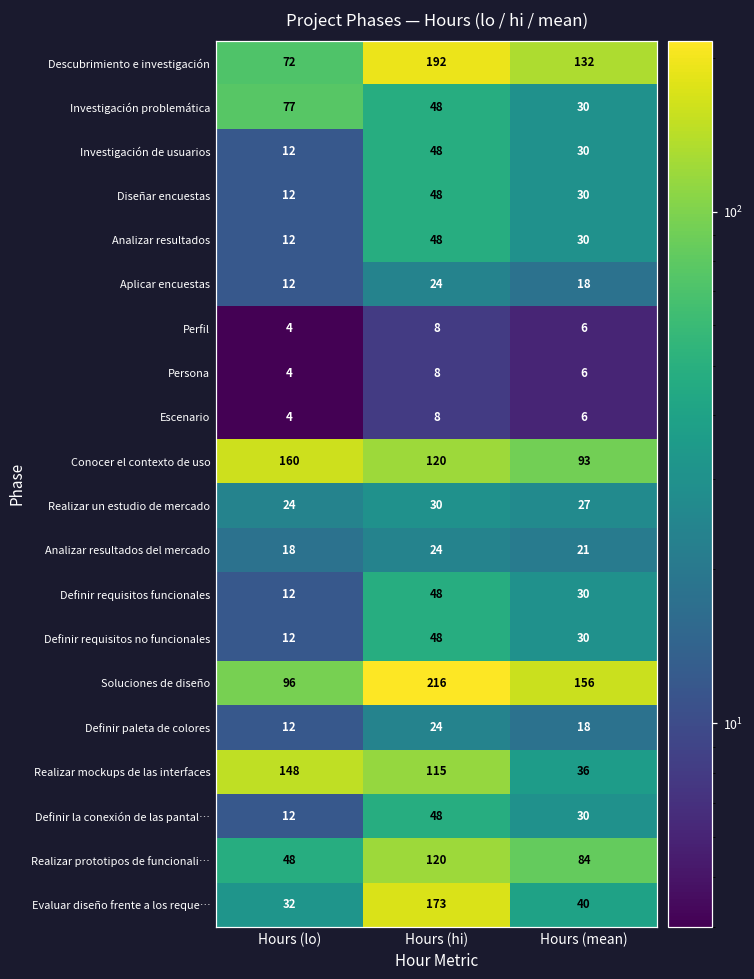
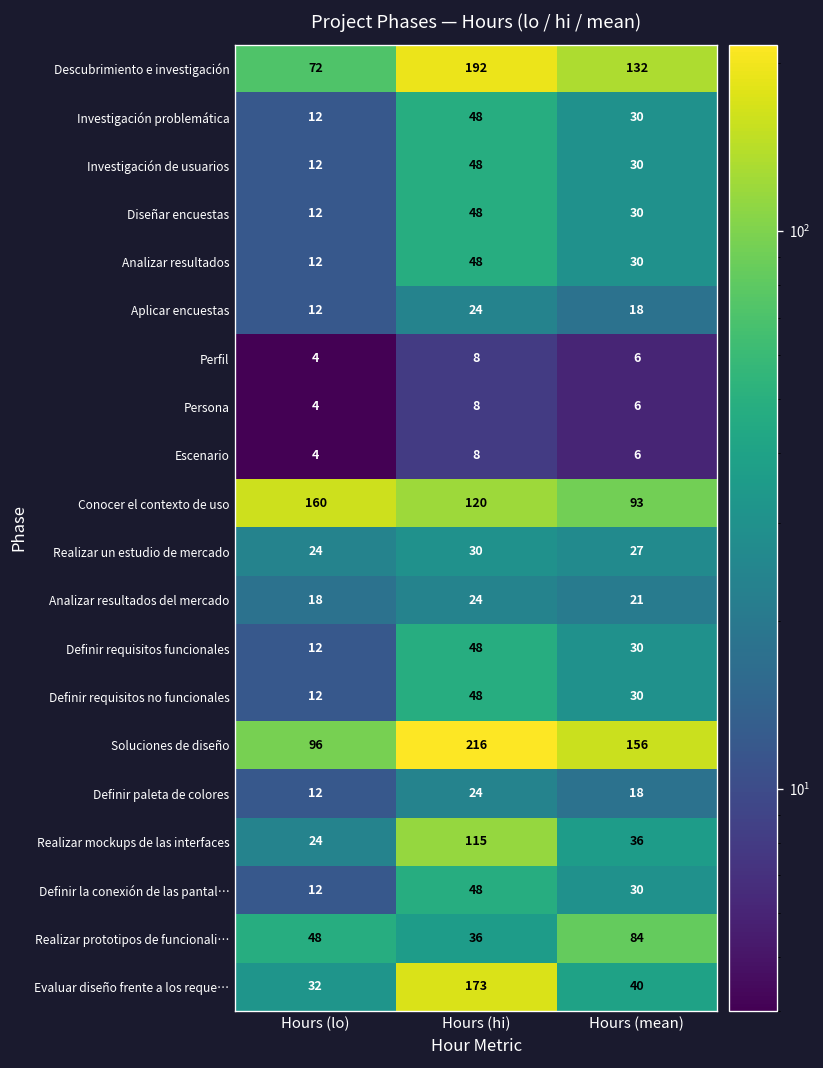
  {
    "Descubrimiento e investigación": {
      "Hours (lo)": 72,
      "Hours (hi)": 192,
      "Hours (mean)": 132
    },
    "Investigación problemática": {
-     "Hours (lo)": 77,
+     "Hours (lo)": 12,
      "Hours (hi)": 48,
      "Hours (mean)": 30
    },
    "Investigación de usuarios": {
      "Hours (lo)": 12,
      "Hours (hi)": 48,
      "Hours (mean)": 30
    },
    "Diseñar encuestas": {
      "Hours (lo)": 12,
      "Hours (hi)": 48,
      "Hours (mean)": 30
    },
    "Analizar resultados": {
      "Hours (lo)": 12,
      "Hours (hi)": 48,
      "Hours (mean)": 30
    },
    "Aplicar encuestas": {
      "Hours (lo)": 12,
      "Hours (hi)": 24,
      "Hours (mean)": 18
    },
    "Perfil": {
      "Hours (lo)": 4,
      "Hours (hi)": 8,
      "Hours (mean)": 6
    },
    "Persona": {
      "Hours (lo)": 4,
      "Hours (hi)": 8,
      "Hours (mean)": 6
    },
    "Escenario": {
      "Hours (lo)": 4,
      "Hours (hi)": 8,
      "Hours (mean)": 6
    },
    "Conocer el contexto de uso": {
      "Hours (lo)": 160,
      "Hours (hi)": 120,
      "Hours (mean)": 93
    },
    "Realizar un estudio de mercado": {
      "Hours (lo)": 24,
      "Hours (hi)": 30,
      "Hours (mean)": 27
    },
    "Analizar resultados del mercado": {
      "Hours (lo)": 18,
      "Hours (hi)": 24,
      "Hours (mean)": 21
    },
    "Definir requisitos funcionales": {
      "Hours (lo)": 12,
      "Hours (hi)": 48,
      "Hours (mean)": 30
    },
    "Definir requisitos no funcionales": {
      "Hours (lo)": 12,
      "Hours (hi)": 48,
      "Hours (mean)": 30
    },
    "Soluciones de diseño": {
      "Hours (lo)": 96,
      "Hours (hi)": 216,
      "Hours (mean)": 156
    },
    "Definir paleta de colores": {
      "Hours (lo)": 12,
      "Hours (hi)": 24,
      "Hours (mean)": 18
    },
    "Realizar mockups de las interfaces": {
-     "Hours (lo)": 148,
+     "Hours (lo)": 24,
      "Hours (hi)": 115,
      "Hours (mean)": 36
    },
    "Definir la conexión de las pantal…": {
      "Hours (lo)": 12,
      "Hours (hi)": 48,
      "Hours (mean)": 30
    },
    "Realizar prototipos de funcionali…": {
      "Hours (lo)": 48,
-     "Hours (hi)": 120,
+     "Hours (hi)": 36,
      "Hours (mean)": 84
    },
    "Evaluar diseño frente a los reque…": {
      "Hours (lo)": 32,
      "Hours (hi)": 173,
      "Hours (mean)": 40
    }
  }
